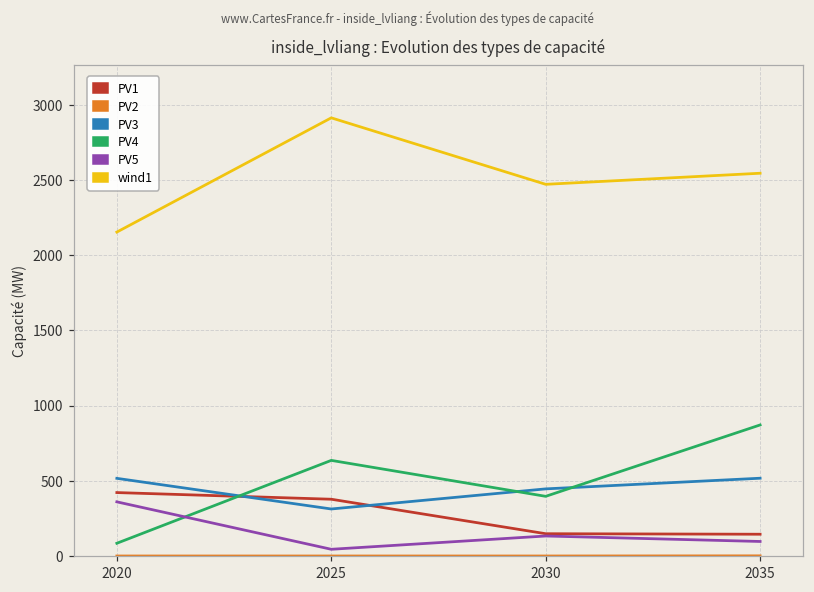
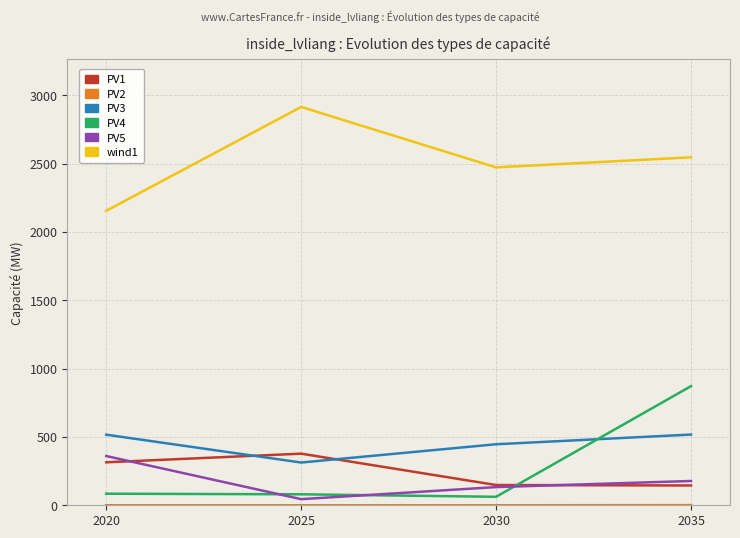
  {
    "PV1": {
-     "2020": 420,
+     "2020": 310,
      "2025": 380,
      "2035": 140
    },
    "PV2": {
      "2020": 0,
      "2025": 0,
      "2030": 0,
      "2035": 0
    },
    "PV3": {
      "2020": 520,
      "2025": 310,
      "2030": 450,
      "2035": 520
    },
    "PV4": {
      "2020": 80,
-     "2025": 640,
-     "2030": 400,
+     "2025": 80,
+     "2030": 60,
      "2035": 870
    },
    "PV5": {
      "2020": 360,
      "2025": 40,
-     "2035": 100
+     "2035": 180
    },
    "wind1": {
      "2020": 2150,
      "2025": 2910,
      "2030": 2470,
      "2035": 2550
    }
  }
